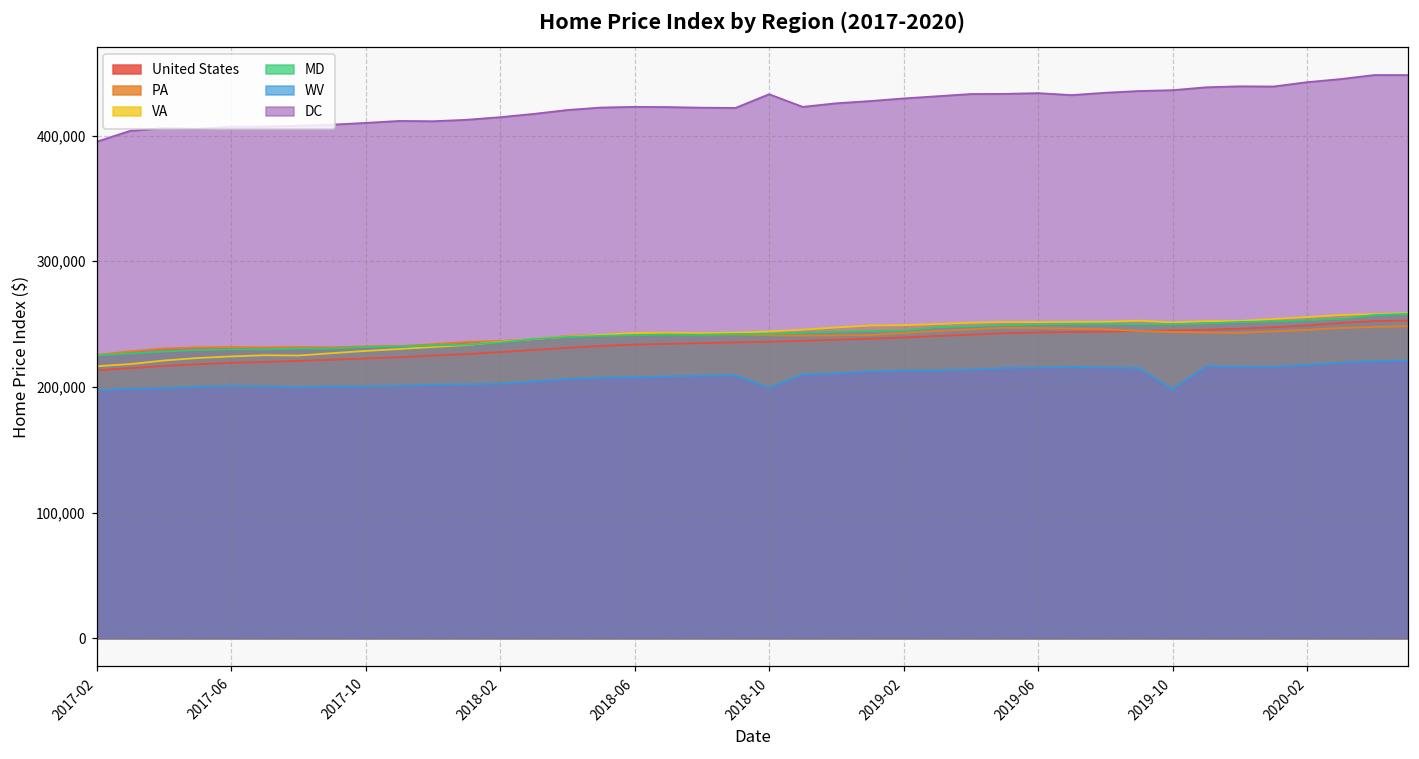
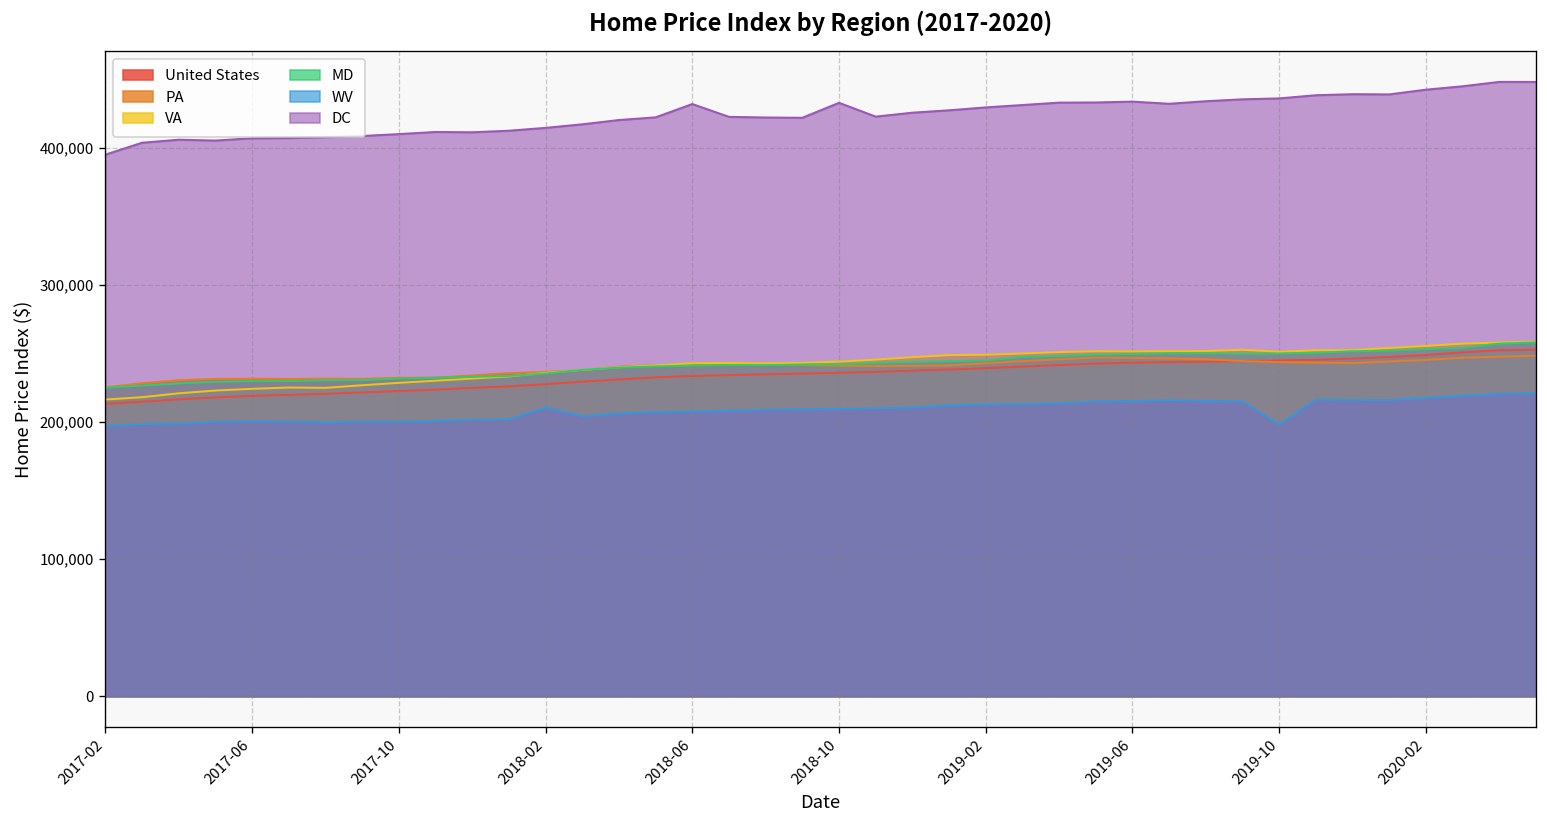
  {
    "VA": {
      "2017-02": "216,000",
      "2017-06": "224,000",
      "2017-10": "229,000",
      "2019-02": "249,000",
      "2020-02": "256,000"
    },
    "MD": {
      "2020-02": "253,000"
    },
    "WV": {
      "2017-02": "197,000",
      "2017-06": "201,000",
      "2017-10": "200,000",
-     "2018-02": "203,000",
+     "2018-02": "211,000",
      "2018-06": "208,000",
-     "2018-10": "199,000",
+     "2018-10": "210,000",
      "2019-02": "213,000",
      "2019-06": "215,000",
      "2019-10": "198,000",
      "2020-02": "218,000"
    },
    "DC": {
      "2017-02": "395,000",
      "2017-10": "410,000",
      "2018-02": "415,000",
-     "2018-06": "423,000",
+     "2018-06": "432,000",
      "2018-10": "433,000",
      "2019-02": "430,000",
      "2019-06": "434,000",
      "2019-10": "436,000",
      "2020-02": "443,000"
    }
  }
